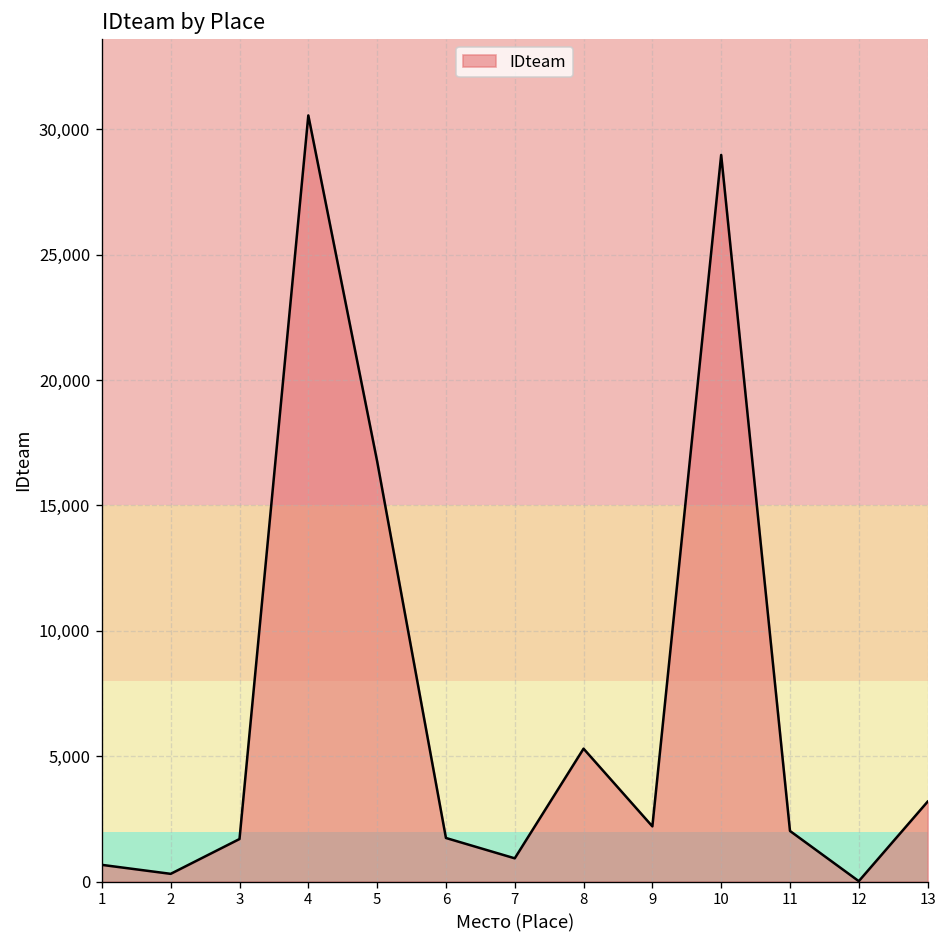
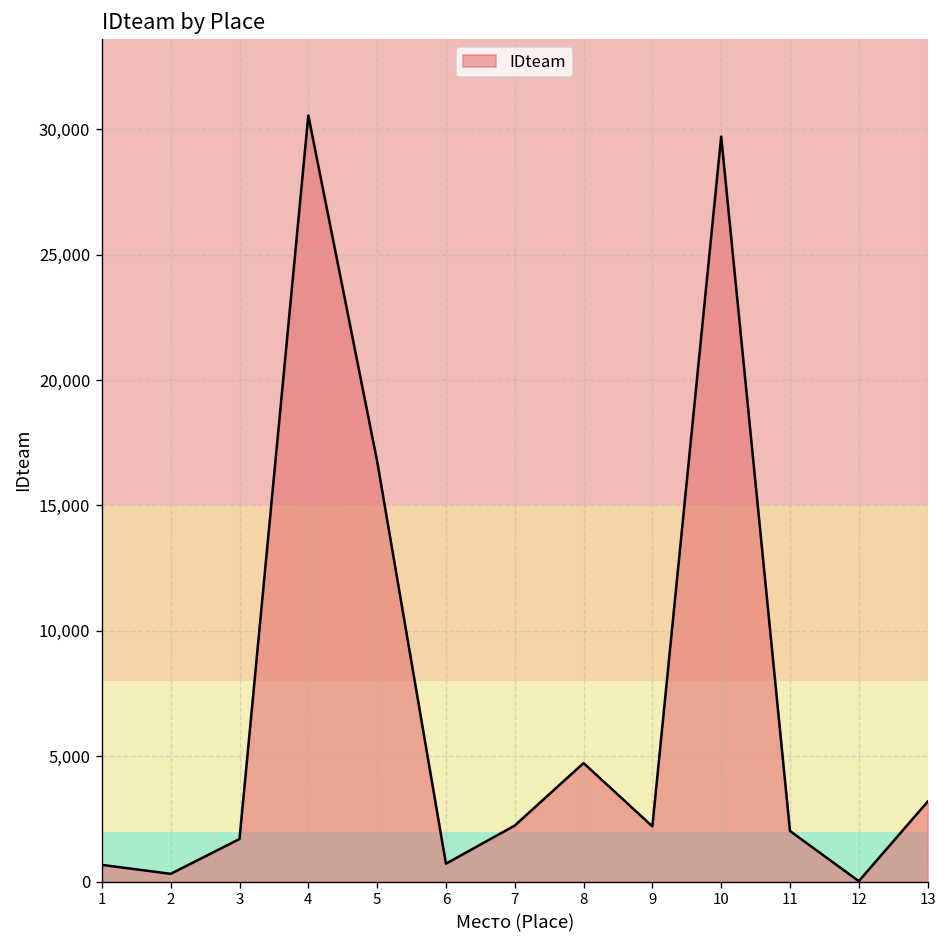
  {
    "1": "700",
    "2": "300",
    "3": "1,700",
    "4": "30,600",
    "5": "16,800",
-   "6": "1,700",
-   "7": "900",
-   "8": "5,300",
+   "6": "700",
+   "7": "2,200",
+   "8": "4,700",
    "9": "2,200",
-   "10": "29,000",
+   "10": "29,700",
    "11": "2,000",
    "12": "0",
    "13": "3,200"
  }
